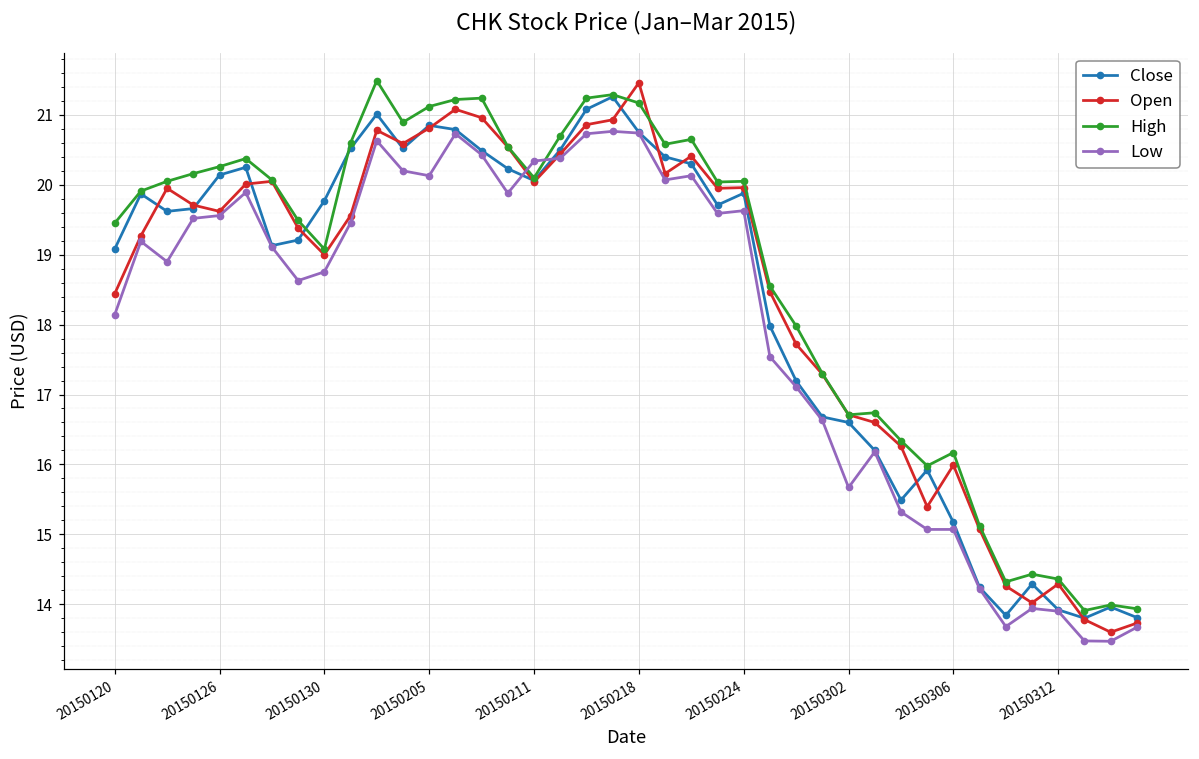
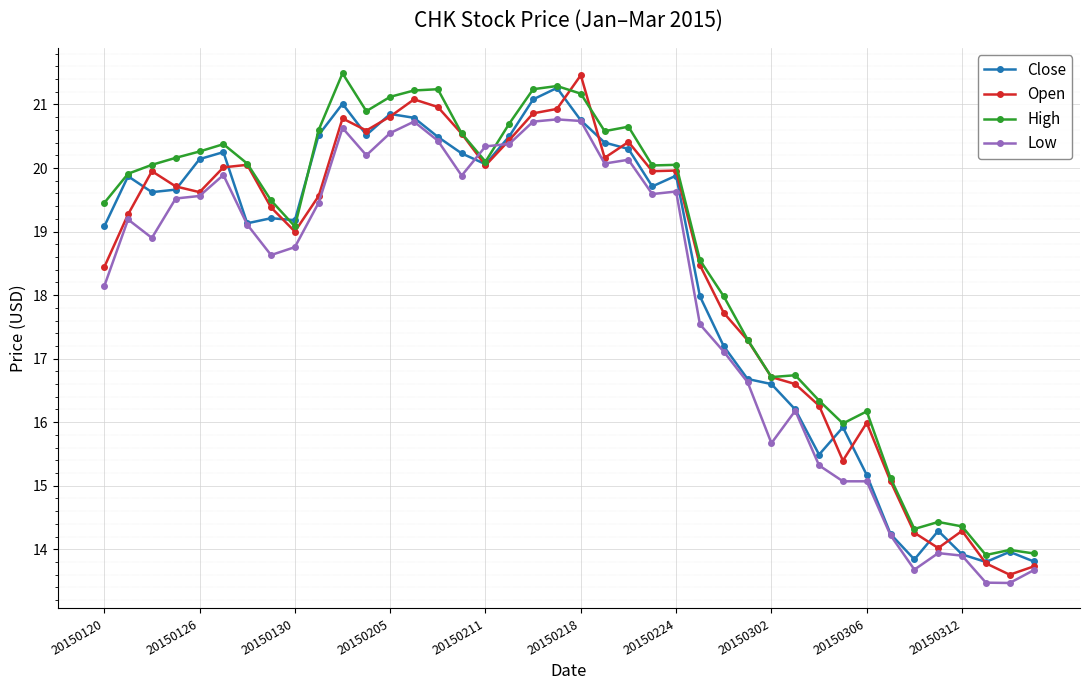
  {
    "Close": {
      "20150120": 19.1,
      "20150126": 20.1,
-     "20150130": 19.8,
+     "20150130": 19.2,
      "20150224": 19.9,
      "20150302": 16.6,
      "20150306": 15.2
    },
    "Open": {
      "20150120": 18.4,
      "20150126": 19.6,
      "20150130": 19.0,
      "20150218": 21.5,
      "20150224": 20.0,
      "20150306": 16.0,
      "20150312": 14.3
    },
    "High": {
      "20150120": 19.5,
      "20150126": 20.3,
      "20150130": 19.1,
      "20150205": 21.1,
      "20150211": 20.1,
      "20150218": 21.2,
      "20150224": 20.1,
      "20150306": 16.2,
      "20150312": 14.4
    },
    "Low": {
      "20150120": 18.1,
      "20150126": 19.6,
      "20150130": 18.8,
-     "20150205": 20.1,
+     "20150205": 20.6,
      "20150211": 20.3,
      "20150224": 19.6,
      "20150302": 15.7,
      "20150306": 15.1
    }
  }
